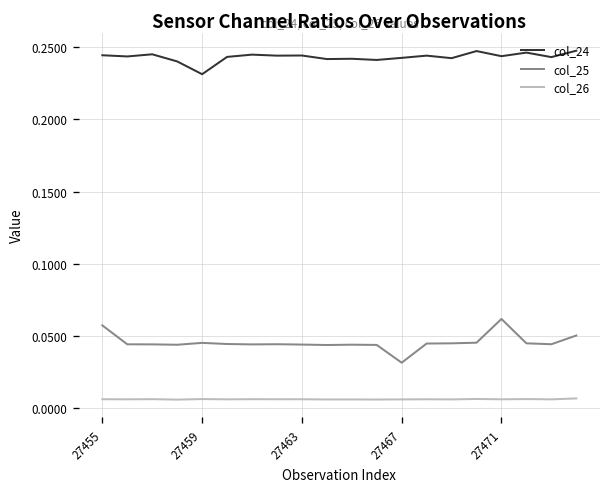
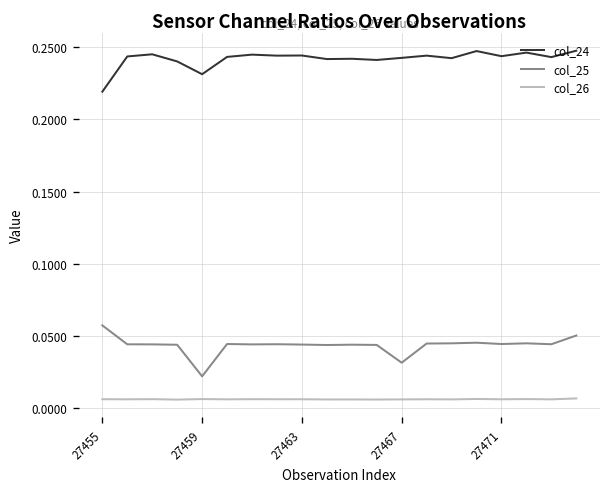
  {
    "col_24": {
-     "27455": 0.244,
+     "27455": 0.219,
      "27459": 0.231,
      "27467": 0.243,
      "27471": 0.244
    },
    "col_25": {
      "27455": 0.057,
-     "27459": 0.045,
+     "27459": 0.022,
      "27463": 0.044,
      "27467": 0.031,
-     "27471": 0.062
+     "27471": 0.044
    },
    "col_26": {
      "27455": 0.006,
      "27459": 0.006,
      "27463": 0.006,
      "27467": 0.006,
      "27471": 0.006
    }
  }
